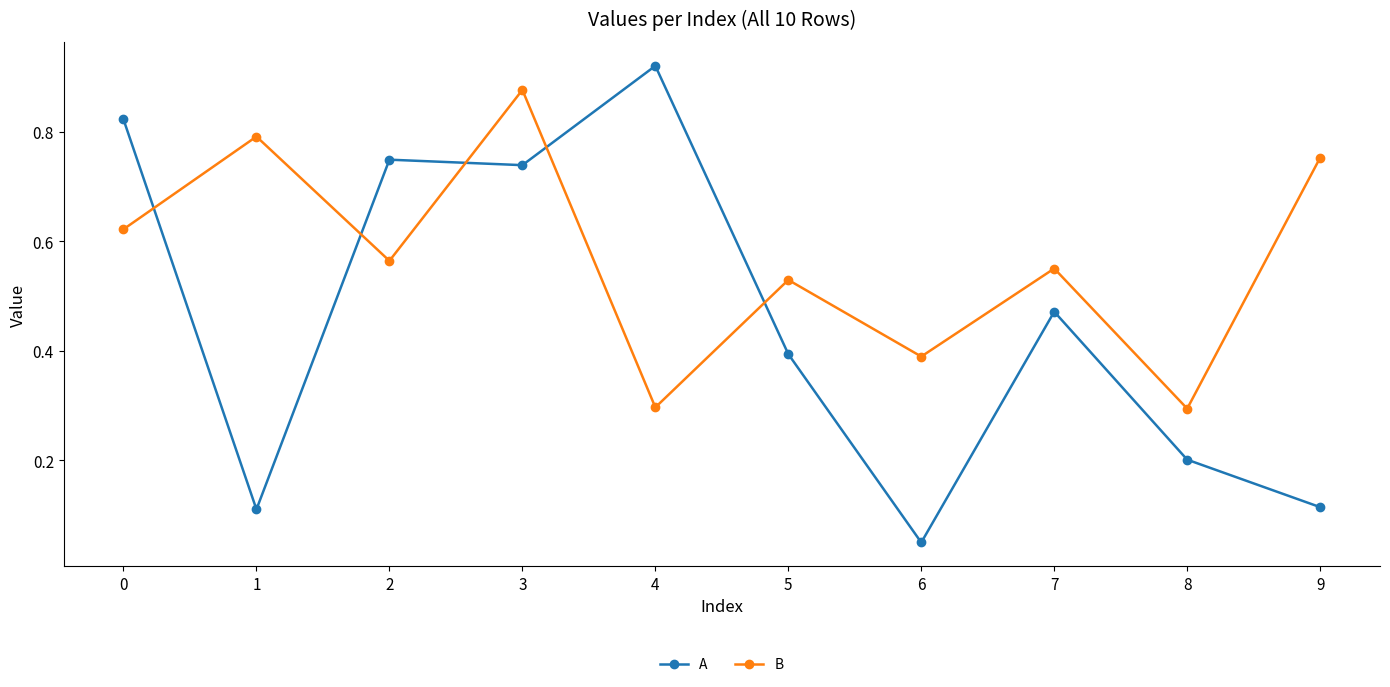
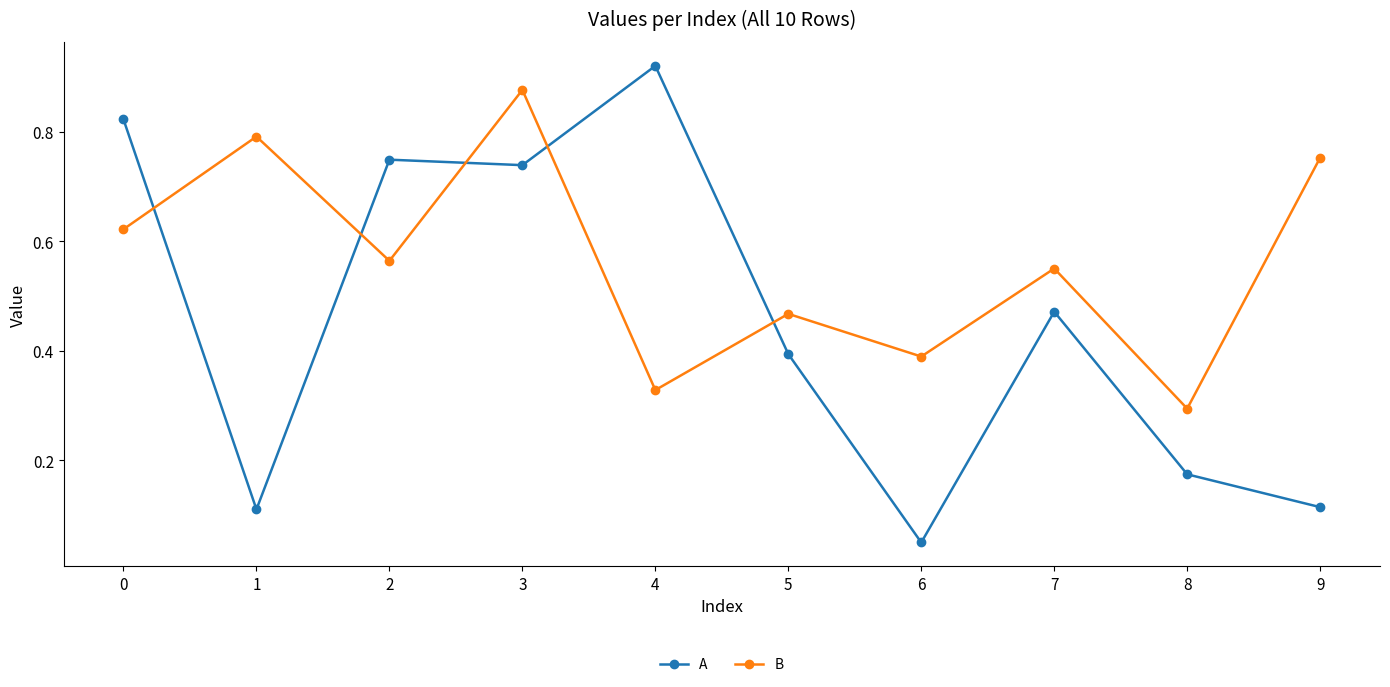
  {
    "A": {
      "0": 0.82,
      "1": 0.11,
      "2": 0.75,
      "3": 0.74,
      "4": 0.92,
      "5": 0.39,
      "6": 0.05,
      "7": 0.47,
-     "8": 0.20,
+     "8": 0.17,
      "9": 0.11
    },
    "B": {
      "0": 0.62,
      "1": 0.79,
      "2": 0.56,
      "3": 0.88,
-     "4": 0.30,
-     "5": 0.53,
+     "4": 0.33,
+     "5": 0.47,
      "6": 0.39,
      "7": 0.55,
      "8": 0.29,
      "9": 0.75
    }
  }
